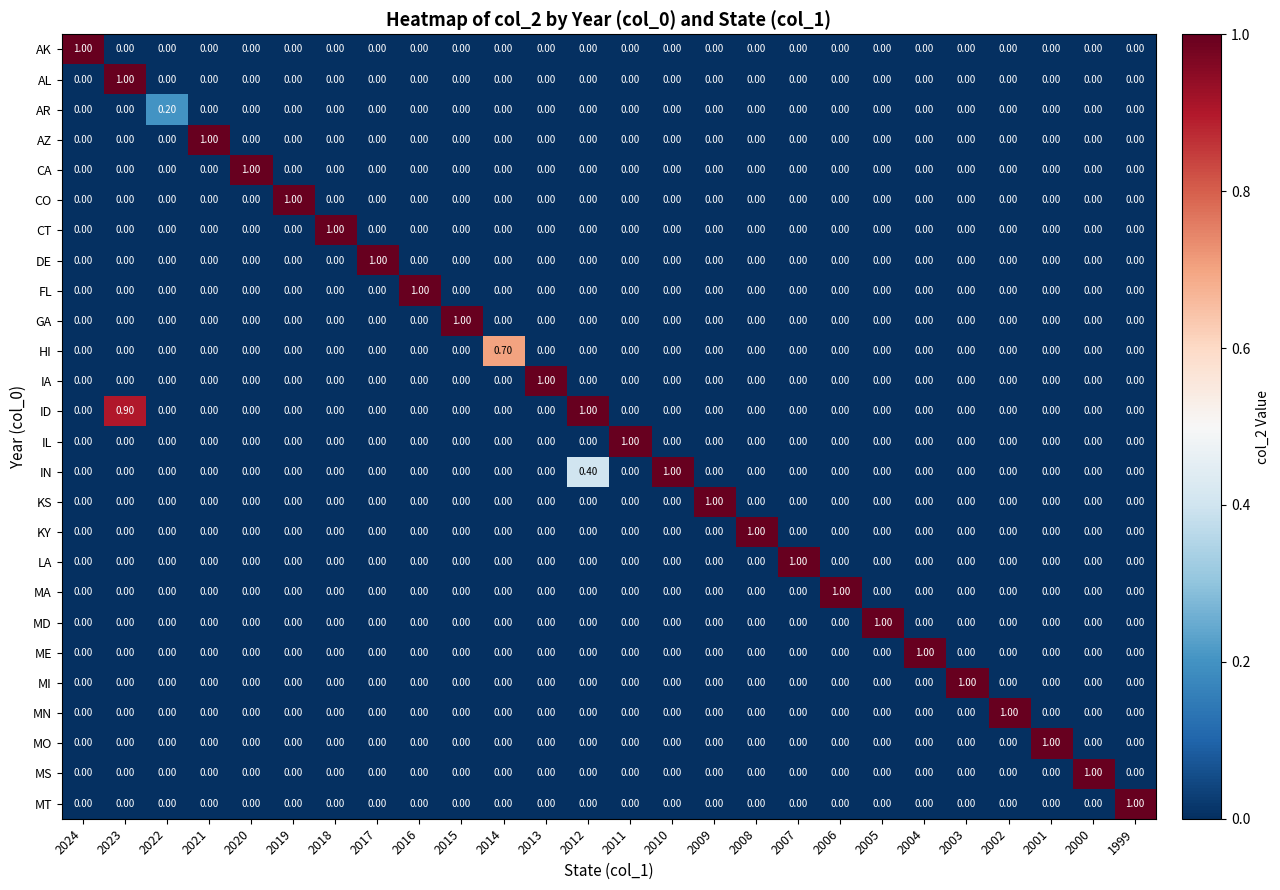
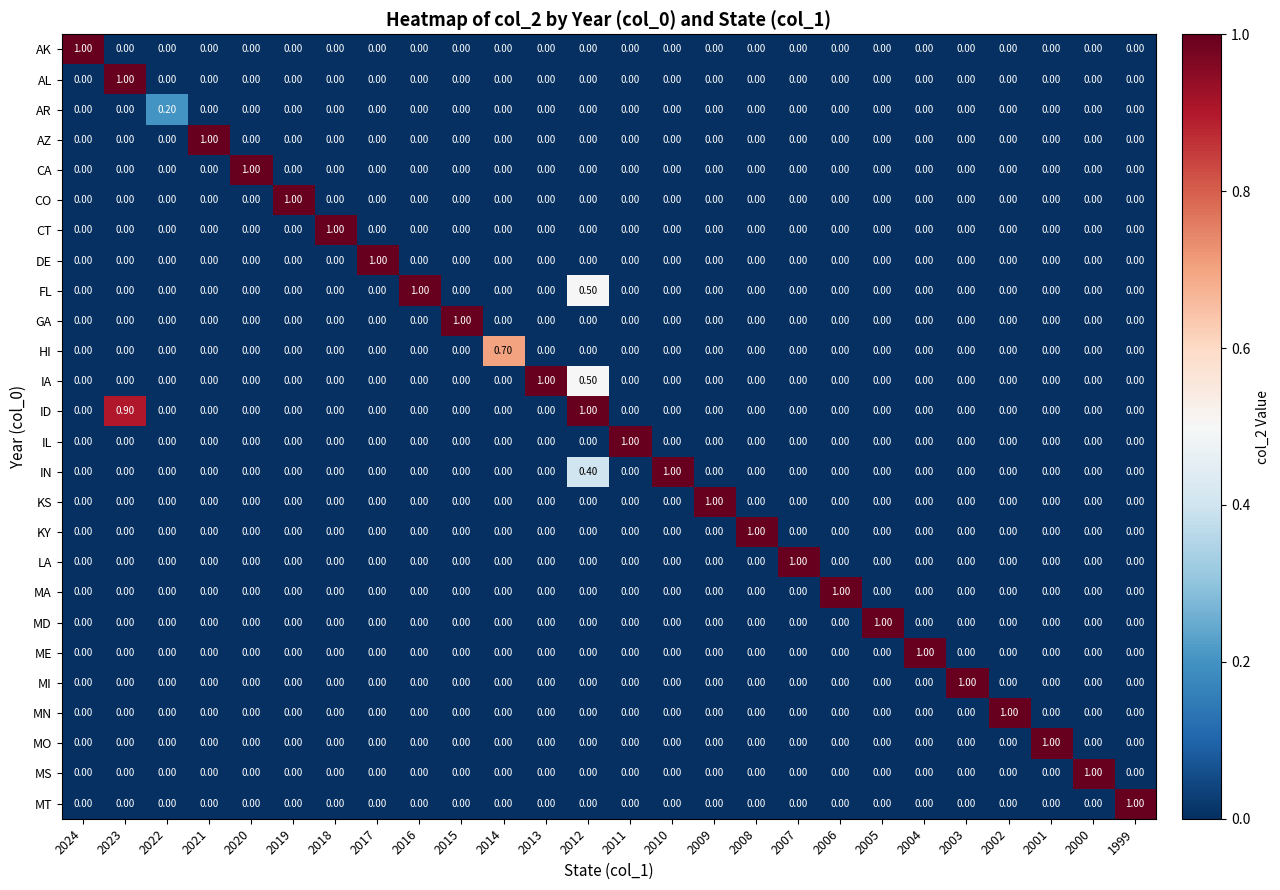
  {
    "FL": {
      "2024": 0.00,
      "2023": 0.00,
      "2022": 0.00,
      "2021": 0.00,
      "2020": 0.00,
      "2019": 0.00,
      "2018": 0.00,
      "2017": 0.00,
      "2016": 1.00,
      "2015": 0.00,
      "2014": 0.00,
      "2013": 0.00,
-     "2012": 0.00,
+     "2012": 0.50,
      "2011": 0.00,
      "2010": 0.00,
      "2009": 0.00,
      "2008": 0.00,
      "2007": 0.00,
      "2006": 0.00,
      "2005": 0.00,
      "2004": 0.00,
      "2003": 0.00,
      "2002": 0.00,
      "2001": 0.00,
      "2000": 0.00,
      "1999": 0.00
    },
    "IA": {
      "2024": 0.00,
      "2023": 0.00,
      "2022": 0.00,
      "2021": 0.00,
      "2020": 0.00,
      "2019": 0.00,
      "2018": 0.00,
      "2017": 0.00,
      "2016": 0.00,
      "2015": 0.00,
      "2014": 0.00,
      "2013": 1.00,
-     "2012": 0.00,
+     "2012": 0.50,
      "2011": 0.00,
      "2010": 0.00,
      "2009": 0.00,
      "2008": 0.00,
      "2007": 0.00,
      "2006": 0.00,
      "2005": 0.00,
      "2004": 0.00,
      "2003": 0.00,
      "2002": 0.00,
      "2001": 0.00,
      "2000": 0.00,
      "1999": 0.00
    }
  }
